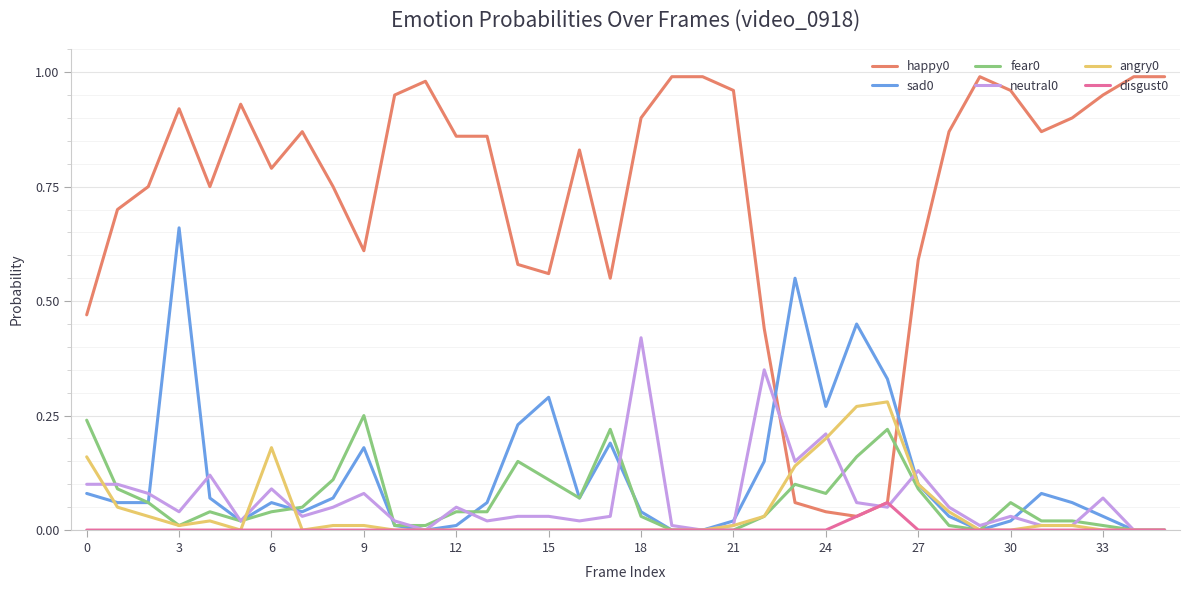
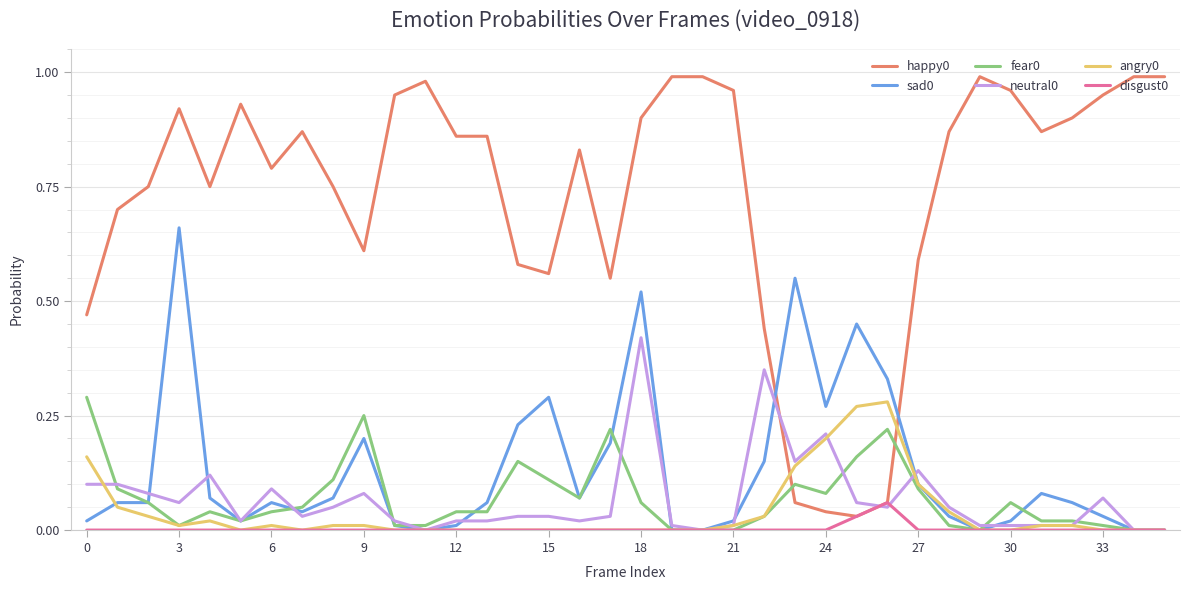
  {
    "sad0": {
-     "0": 0.08,
+     "0": 0.02,
      "3": 0.66,
      "6": 0.06,
-     "9": 0.18,
+     "9": 0.20,
      "12": 0.01,
      "15": 0.29,
-     "18": 0.04,
+     "18": 0.52,
      "21": 0.02,
      "24": 0.27,
      "30": 0.02,
      "33": 0.03
    },
    "fear0": {
-     "0": 0.24,
+     "0": 0.29,
      "6": 0.04,
      "9": 0.25,
      "12": 0.04,
      "15": 0.11,
-     "18": 0.03,
+     "18": 0.06,
      "24": 0.08,
      "27": 0.09,
      "30": 0.06,
      "33": 0.01
    },
    "neutral0": {
      "0": 0.10,
-     "3": 0.04,
+     "3": 0.06,
      "6": 0.09,
      "9": 0.08,
-     "12": 0.05,
+     "12": 0.02,
      "15": 0.03,
      "18": 0.42,
      "24": 0.21,
      "27": 0.13,
-     "30": 0.03,
+     "30": 0.01,
      "33": 0.07
    },
    "angry0": {
      "0": 0.16,
-     "6": 0.18,
+     "6": 0.01,
      "9": 0.01,
      "24": 0.20
    }
  }
